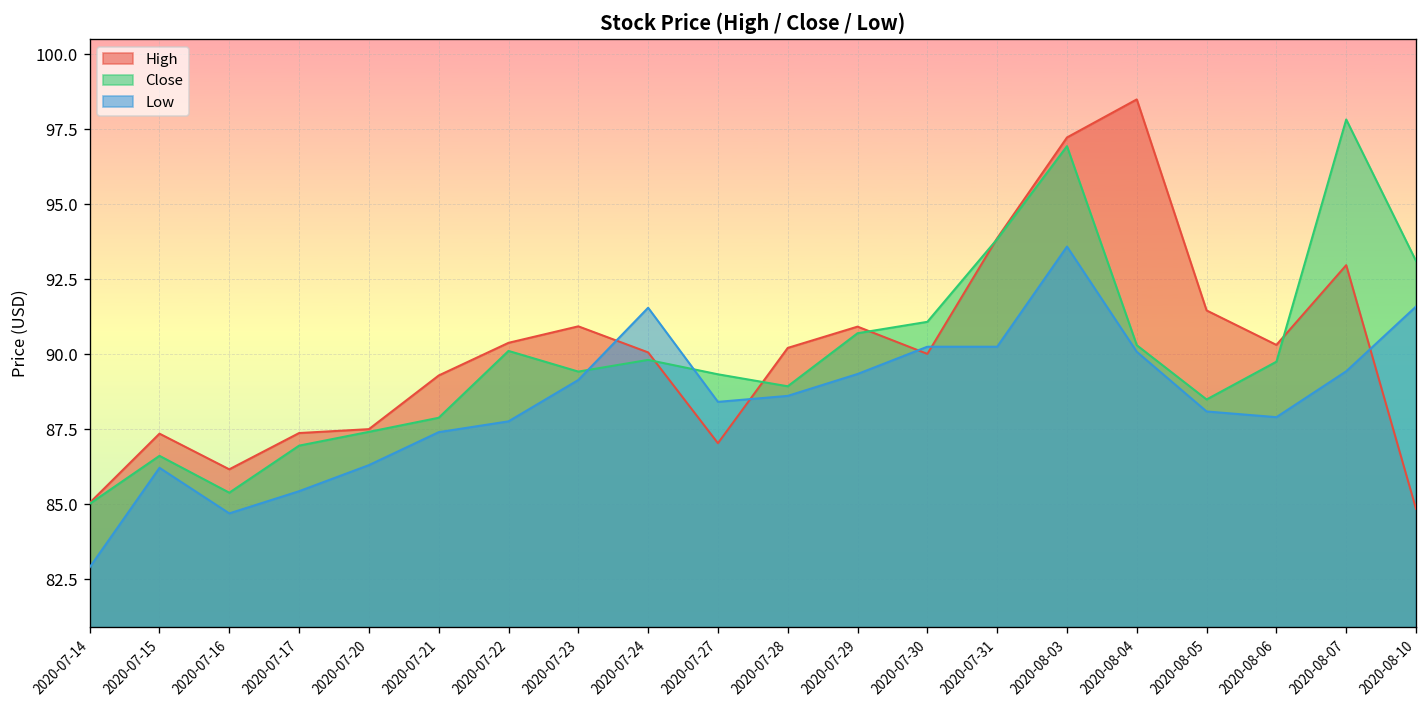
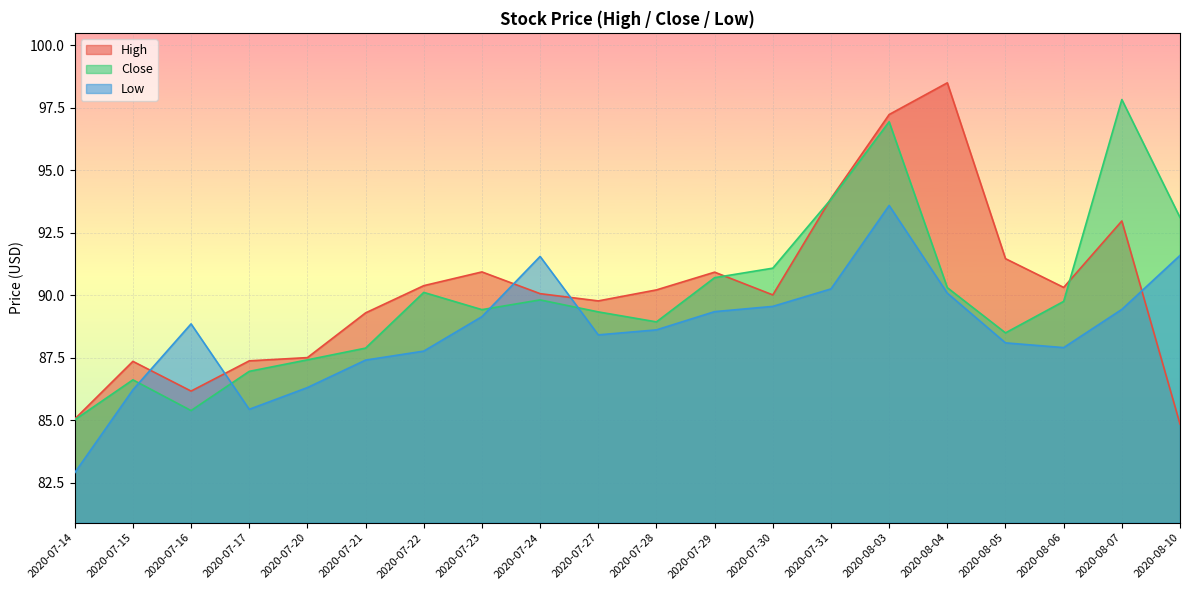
  {
    "High": {
      "2020-07-15": 87.4,
      "2020-07-16": 86.2,
      "2020-07-17": 87.4,
      "2020-07-21": 89.3,
      "2020-07-22": 90.4,
      "2020-07-23": 90.9,
      "2020-07-24": 90.1,
-     "2020-07-27": 87.0,
+     "2020-07-27": 89.8,
      "2020-07-28": 90.2,
      "2020-07-29": 90.9,
      "2020-07-30": 90.0,
      "2020-08-03": 97.2,
      "2020-08-04": 98.5,
      "2020-08-05": 91.5,
      "2020-08-06": 90.3,
      "2020-08-07": 93.0,
      "2020-08-10": 84.8
    },
    "Close": {
      "2020-07-15": 86.6,
      "2020-07-16": 85.4,
      "2020-07-17": 87.0,
      "2020-07-21": 87.9,
      "2020-07-22": 90.1,
      "2020-07-23": 89.4,
      "2020-07-24": 89.8,
      "2020-07-27": 89.3,
      "2020-07-28": 88.9,
      "2020-07-29": 90.7,
      "2020-07-30": 91.1,
      "2020-08-03": 96.9,
      "2020-08-04": 90.3,
      "2020-08-05": 88.5,
      "2020-08-06": 89.8,
      "2020-08-07": 97.8,
      "2020-08-10": 93.1
    },
    "Low": {
      "2020-07-14": 82.9,
      "2020-07-15": 86.2,
-     "2020-07-16": 84.7,
+     "2020-07-16": 88.9,
      "2020-07-17": 85.4,
      "2020-07-20": 86.3,
      "2020-07-21": 87.4,
      "2020-07-22": 87.8,
      "2020-07-23": 89.1,
      "2020-07-24": 91.6,
      "2020-07-27": 88.4,
      "2020-07-28": 88.6,
      "2020-07-29": 89.3,
-     "2020-07-30": 90.3,
+     "2020-07-30": 89.6,
      "2020-07-31": 90.3,
      "2020-08-03": 93.6,
      "2020-08-04": 90.1,
      "2020-08-05": 88.1,
      "2020-08-06": 87.9,
      "2020-08-07": 89.4,
      "2020-08-10": 91.6
    }
  }
